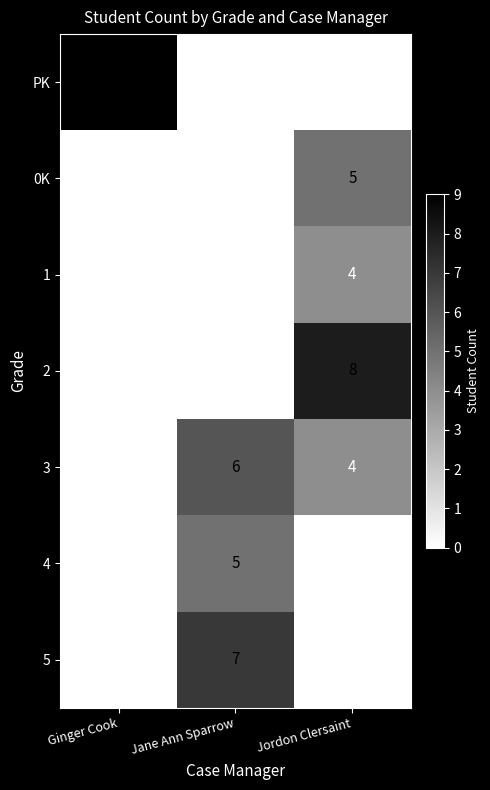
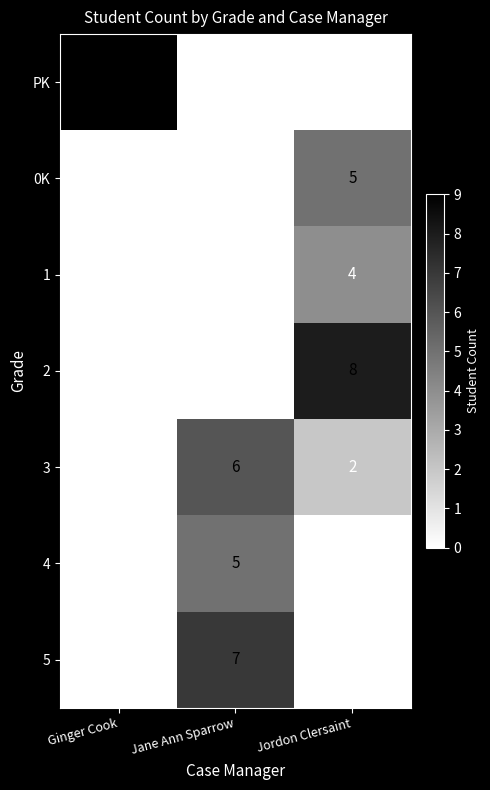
  {
    "0K": {
      "Jordon Clersaint": 5
    },
    "1": {
      "Jordon Clersaint": 4
    },
    "3": {
      "Jane Ann Sparrow": 6,
-     "Jordon Clersaint": 4
+     "Jordon Clersaint": 2
    },
    "4": {
      "Jane Ann Sparrow": 5
    },
    "5": {
      "Jane Ann Sparrow": 7
    }
  }
